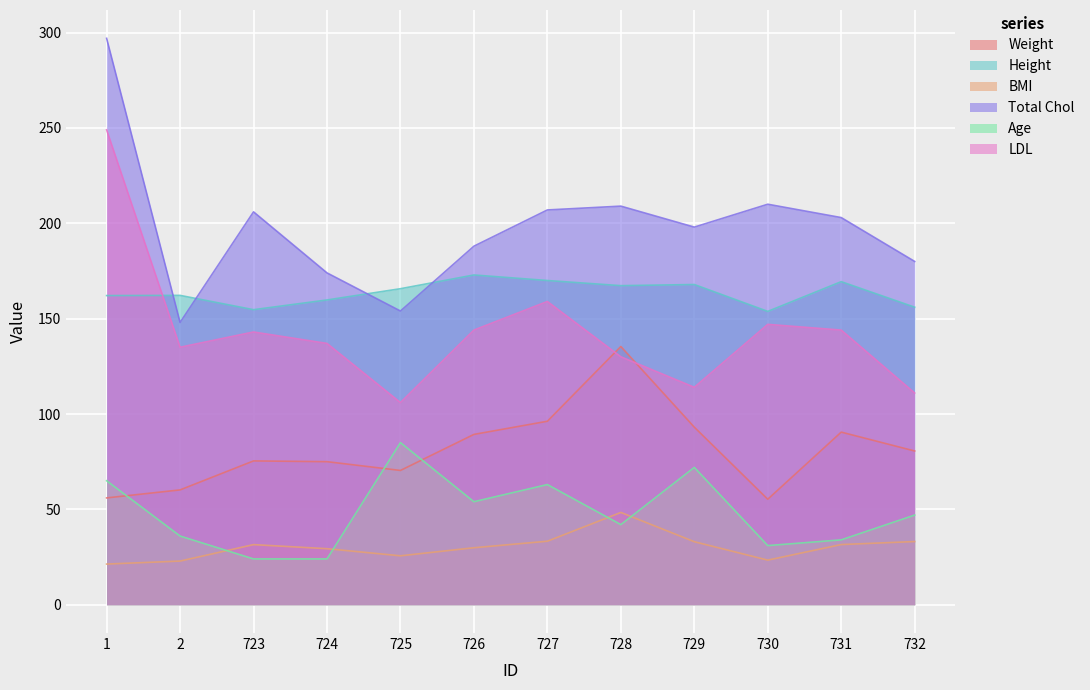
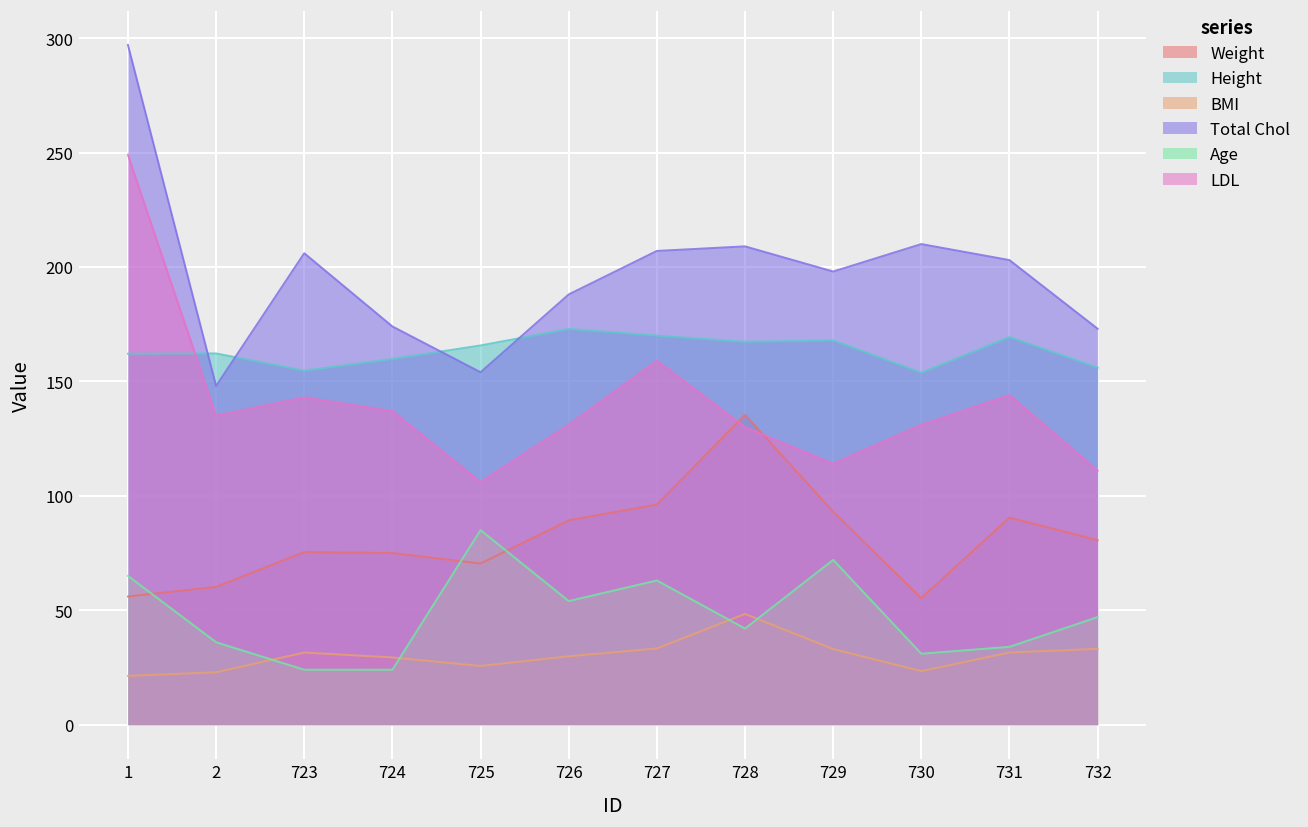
  {
    "Total Chol": {
      "1": 297,
      "2": 148,
      "723": 206,
      "724": 174,
      "725": 154,
      "726": 188,
      "727": 207,
      "728": 209,
      "729": 198,
      "730": 210,
      "731": 203,
-     "732": 180
+     "732": 173
    },
    "LDL": {
      "1": 249,
      "2": 135,
      "723": 143,
      "724": 137,
      "725": 106,
-     "726": 144,
+     "726": 131,
      "727": 159,
      "728": 130,
      "729": 114,
-     "730": 147,
+     "730": 131,
      "731": 144,
      "732": 111
    }
  }
